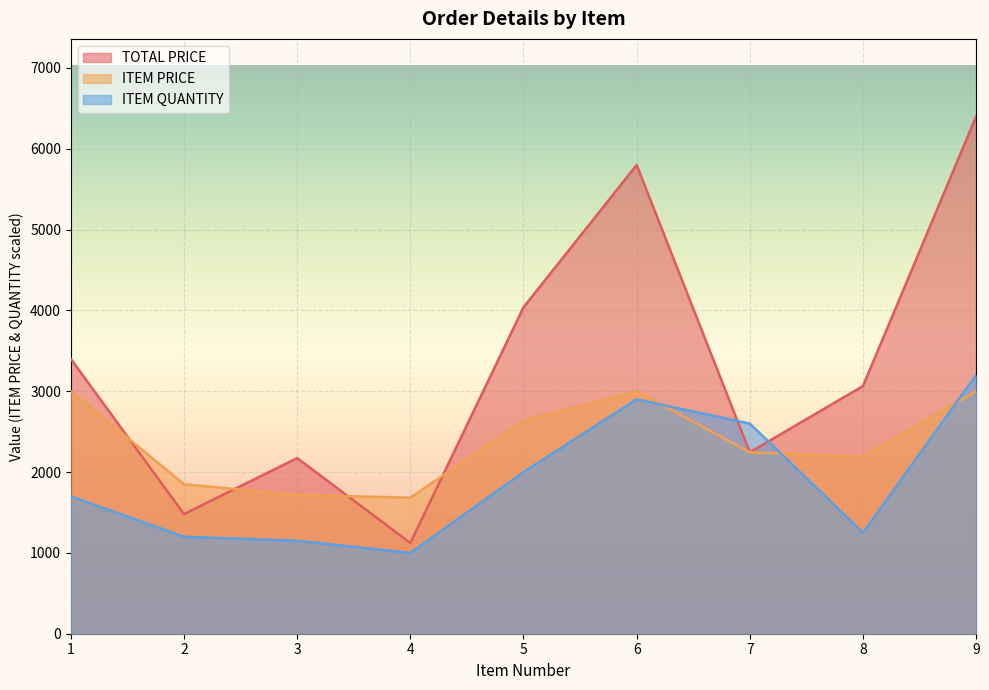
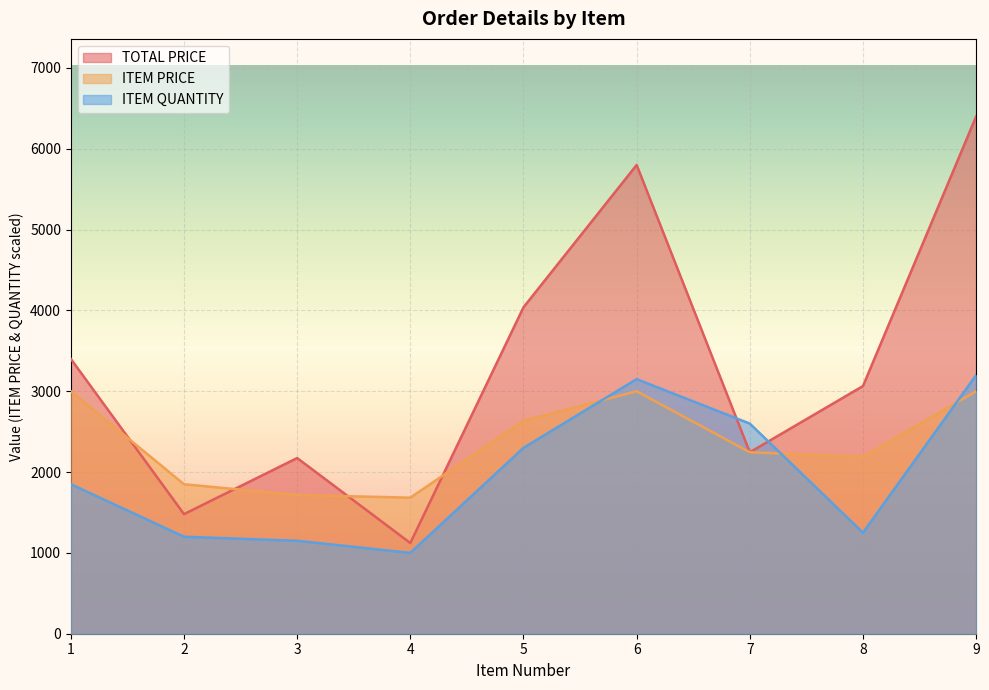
  {
    "ITEM QUANTITY": {
-     "1": 1700,
+     "1": 1900,
      "2": 1200,
      "3": 1200,
      "4": 1000,
-     "5": 2000,
-     "6": 2900,
+     "5": 2300,
+     "6": 3200,
      "7": 2600,
      "8": 1300,
      "9": 3200
    }
  }
